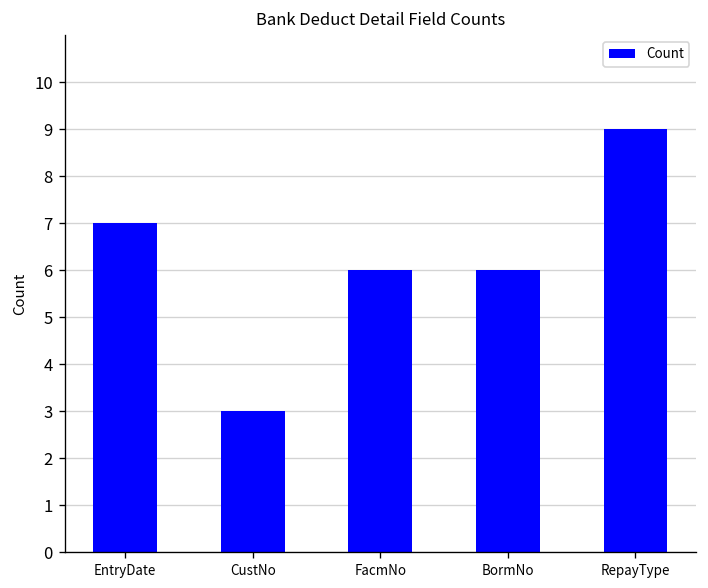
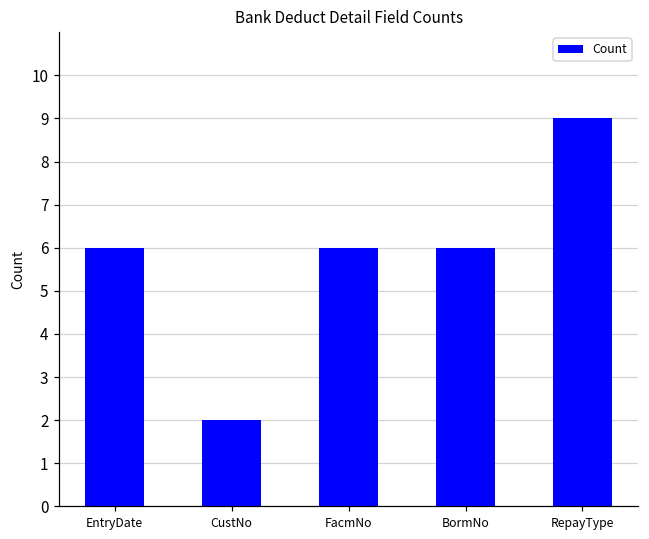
  {
-   "EntryDate": 7,
-   "CustNo": 3,
+   "EntryDate": 6,
+   "CustNo": 2,
    "FacmNo": 6,
    "BormNo": 6,
    "RepayType": 9
  }
